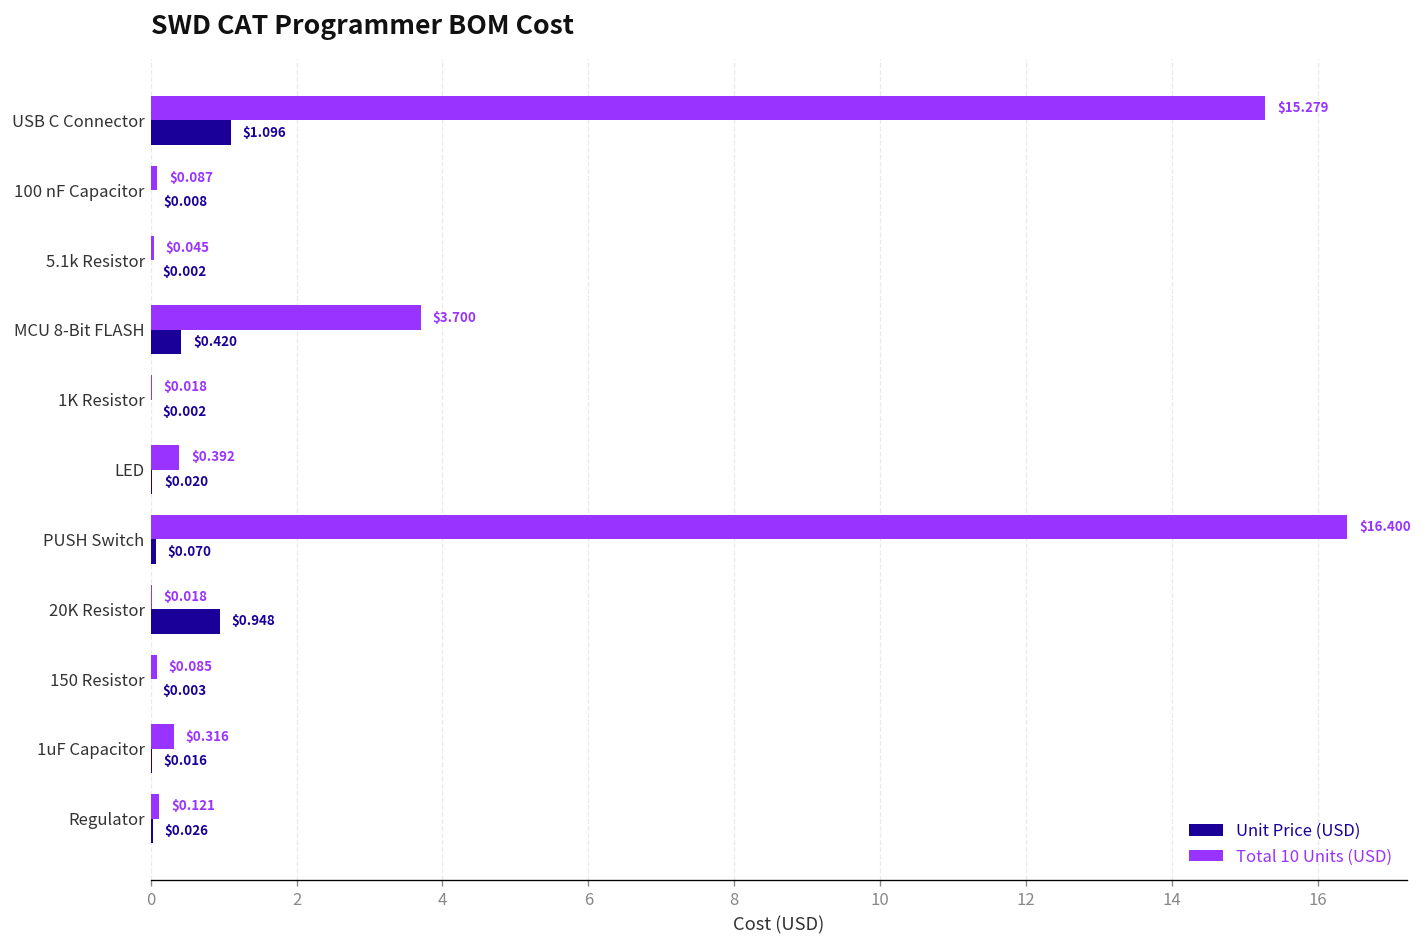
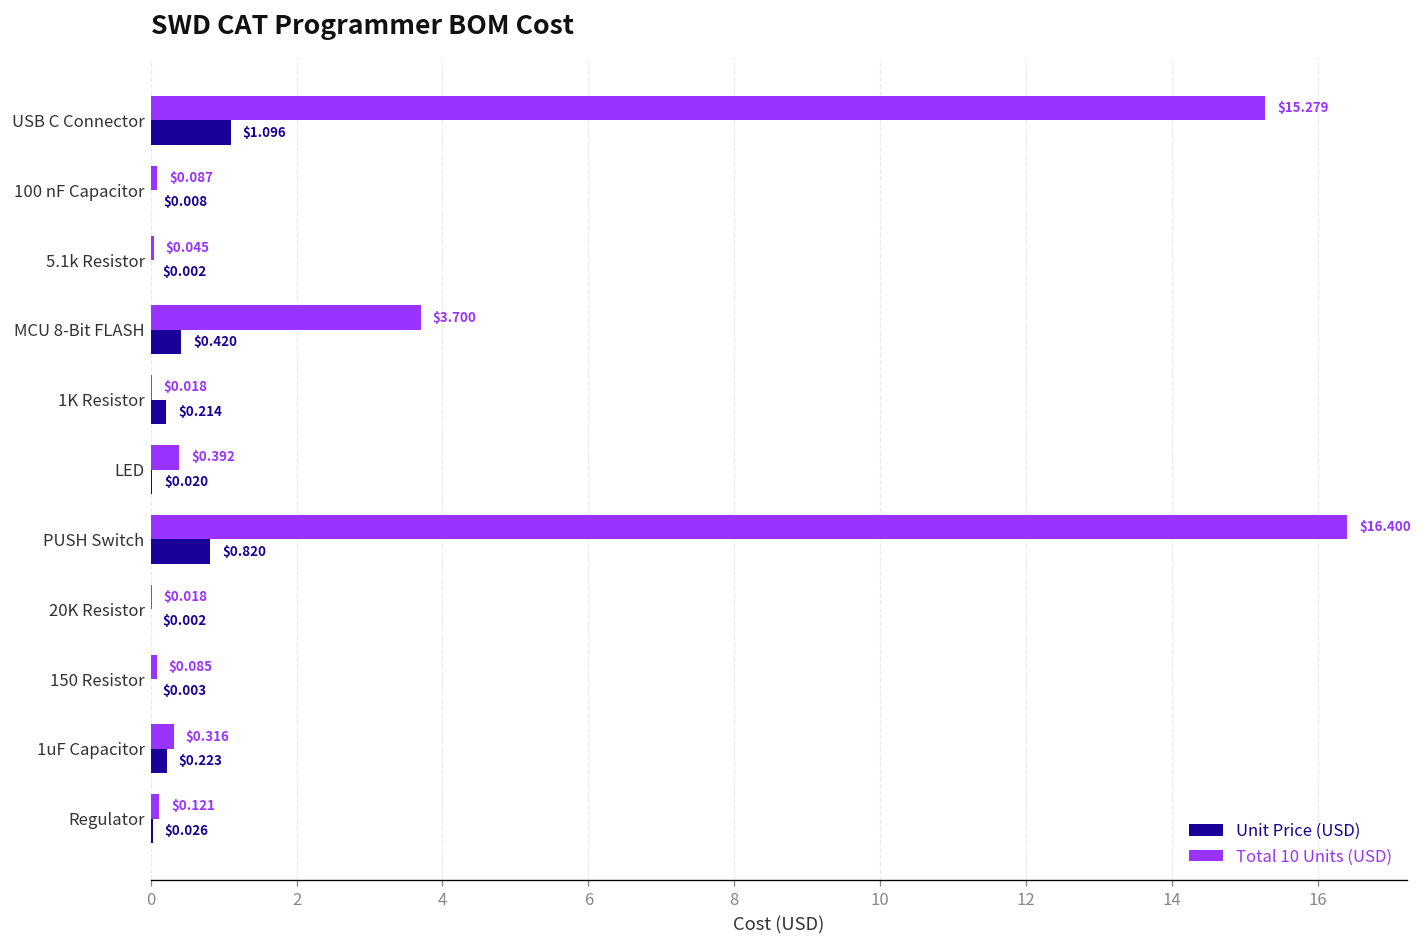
  {
    "Unit Price (USD)": {
      "USB C Connector": "$1.096",
      "100 nF Capacitor": "$0.008",
      "5.1k Resistor": "$0.002",
      "MCU 8-Bit FLASH": "$0.420",
-     "1K Resistor": "$0.002",
+     "1K Resistor": "$0.214",
      "LED": "$0.020",
-     "PUSH Switch": "$0.070",
-     "20K Resistor": "$0.948",
+     "PUSH Switch": "$0.820",
+     "20K Resistor": "$0.002",
      "150 Resistor": "$0.003",
-     "1uF Capacitor": "$0.016",
+     "1uF Capacitor": "$0.223",
      "Regulator": "$0.026"
    },
    "Total 10 Units (USD)": {
      "USB C Connector": "$15.279",
      "100 nF Capacitor": "$0.087",
      "5.1k Resistor": "$0.045",
      "MCU 8-Bit FLASH": "$3.700",
      "1K Resistor": "$0.018",
      "LED": "$0.392",
      "PUSH Switch": "$16.400",
      "20K Resistor": "$0.018",
      "150 Resistor": "$0.085",
      "1uF Capacitor": "$0.316",
      "Regulator": "$0.121"
    }
  }
